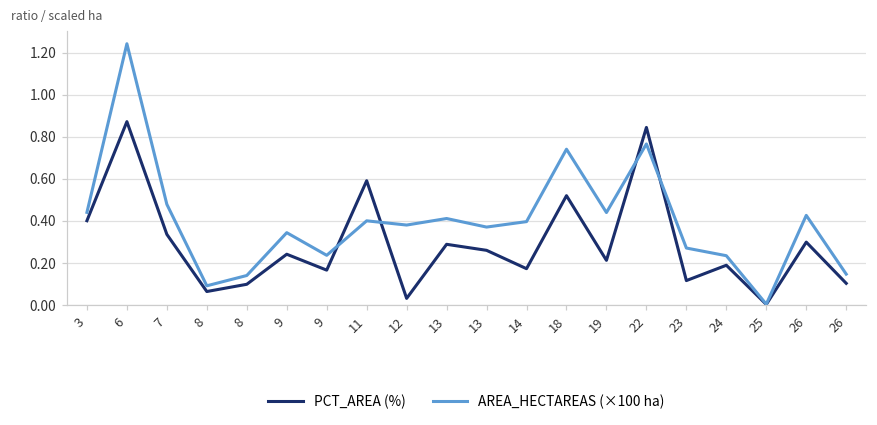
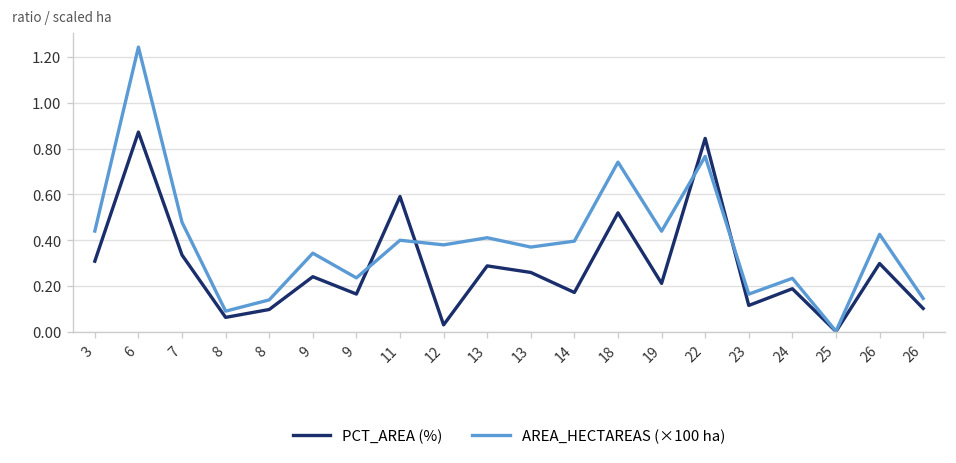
  {
    "PCT_AREA (%)": {
-     "3": 0.40,
+     "3": 0.31,
      "6": 0.87,
      "7": 0.34,
      "11": 0.59,
      "12": 0.03,
      "14": 0.17,
      "18": 0.52,
      "19": 0.21,
      "22": 0.84,
      "23": 0.12,
      "24": 0.19
    },
    "AREA_HECTAREAS (×100 ha)": {
      "3": 0.44,
      "6": 1.24,
      "7": 0.48,
      "11": 0.40,
      "12": 0.38,
      "14": 0.40,
      "18": 0.74,
      "19": 0.44,
      "22": 0.77,
-     "23": 0.27,
+     "23": 0.17,
      "24": 0.23
    }
  }
